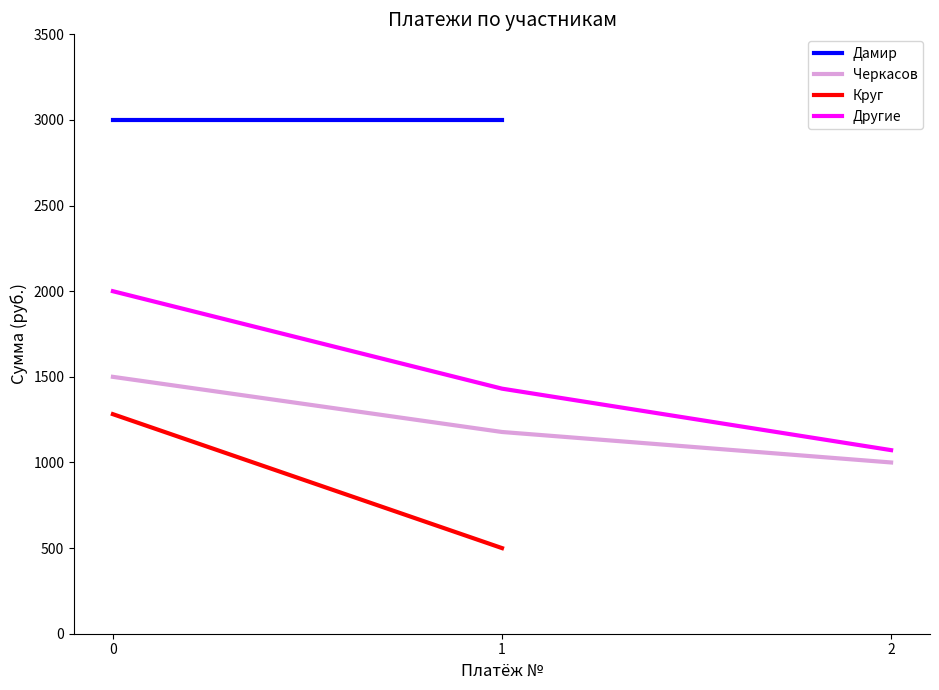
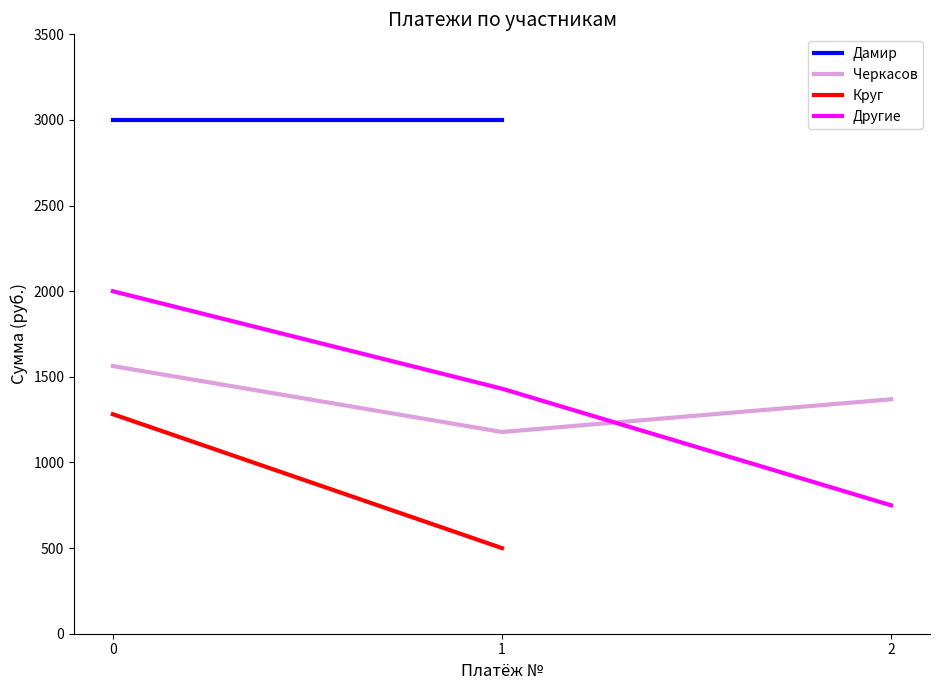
  {
    "Дамир": {
      "0": 3000,
      "1": 3000
    },
    "Черкасов": {
-     "0": 1500,
+     "0": 1560,
      "1": 1180,
-     "2": 1000
+     "2": 1370
    },
    "Круг": {
      "0": 1280,
      "1": 500
    },
    "Другие": {
      "0": 2000,
      "1": 1430,
-     "2": 1070
+     "2": 750
    }
  }
